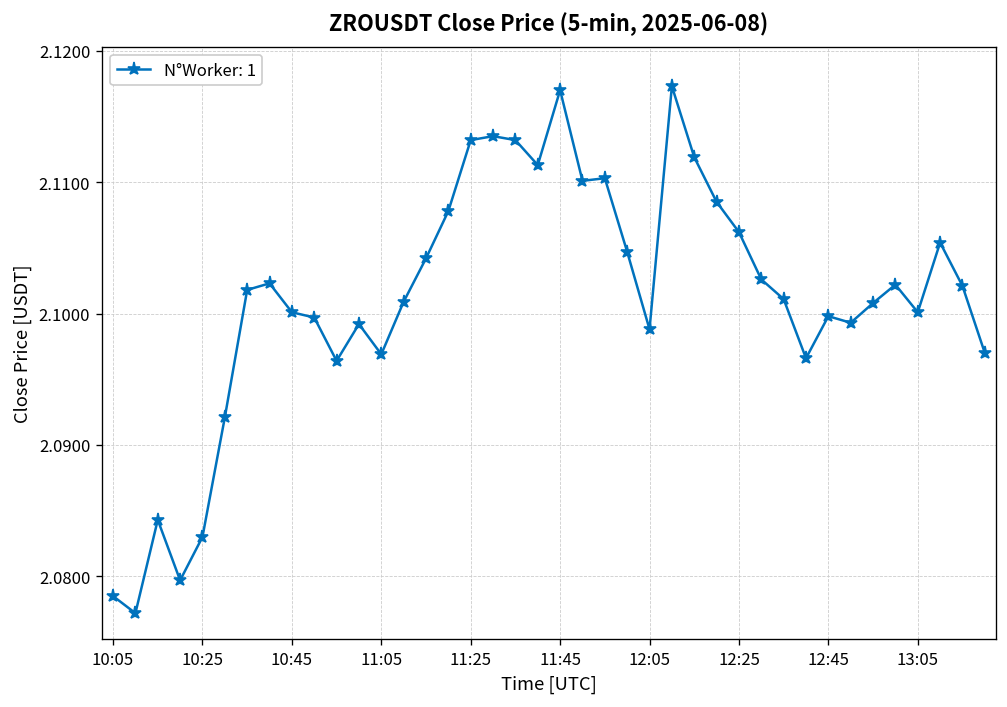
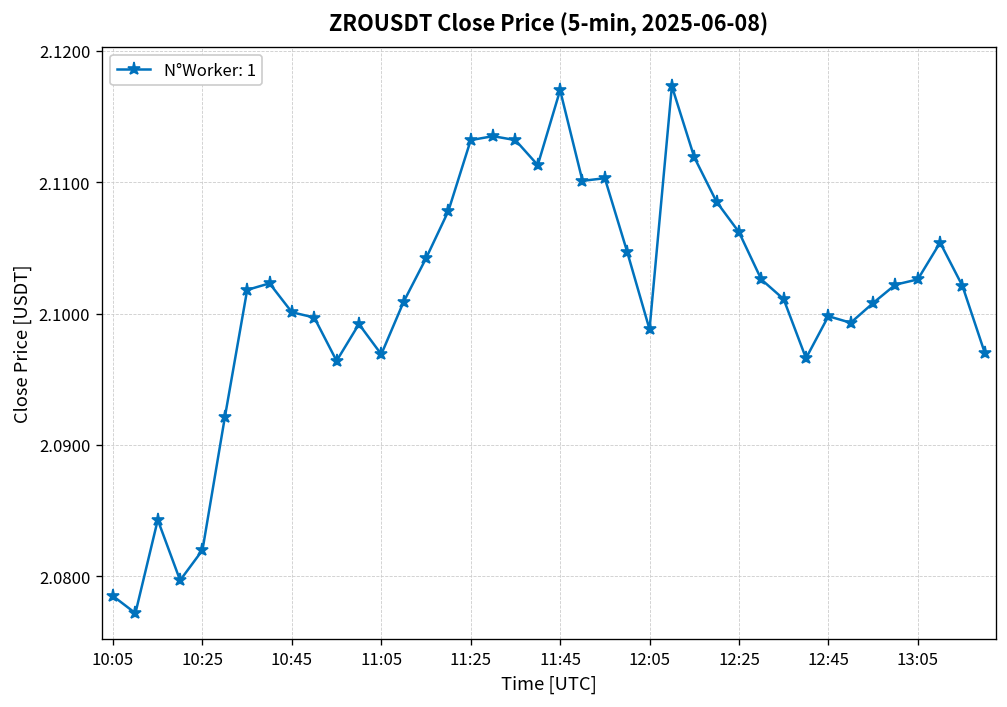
  {
    "10:05": 2.0785,
-   "10:25": 2.083,
+   "10:25": 2.082,
    "10:45": 2.1001,
    "11:05": 2.0969,
    "11:25": 2.1132,
    "11:45": 2.1170,
    "12:05": 2.0988,
    "12:25": 2.1062,
    "12:45": 2.0998,
-   "13:05": 2.1001
+   "13:05": 2.1026
  }
